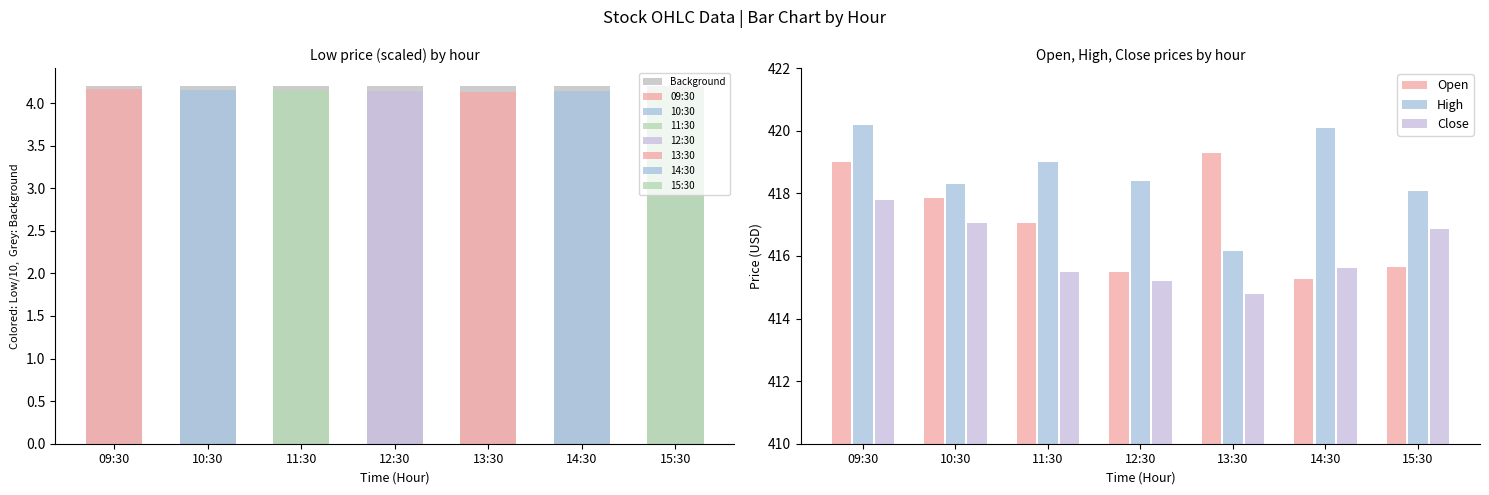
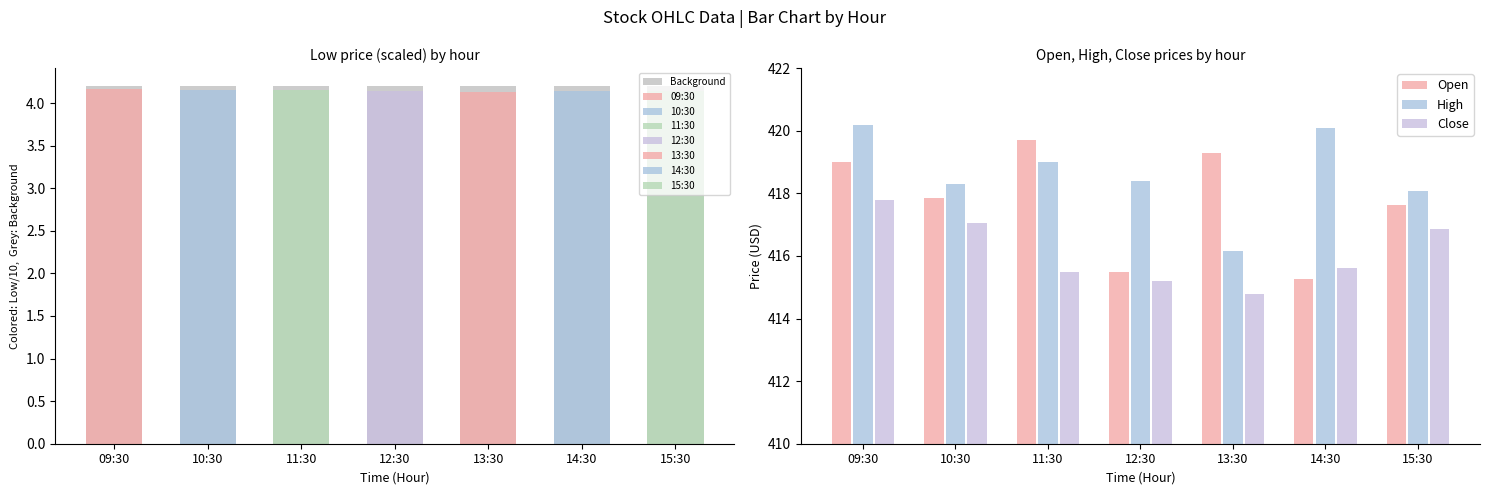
  {
    "Open, High, Close prices by hour": {
      "Open": {
        "09:30": 419.0,
        "10:30": 417.9,
-       "11:30": 417.1,
+       "11:30": 419.7,
        "12:30": 415.5,
        "13:30": 419.3,
        "14:30": 415.3,
-       "15:30": 415.7
+       "15:30": 417.6
      }
    }
  }
